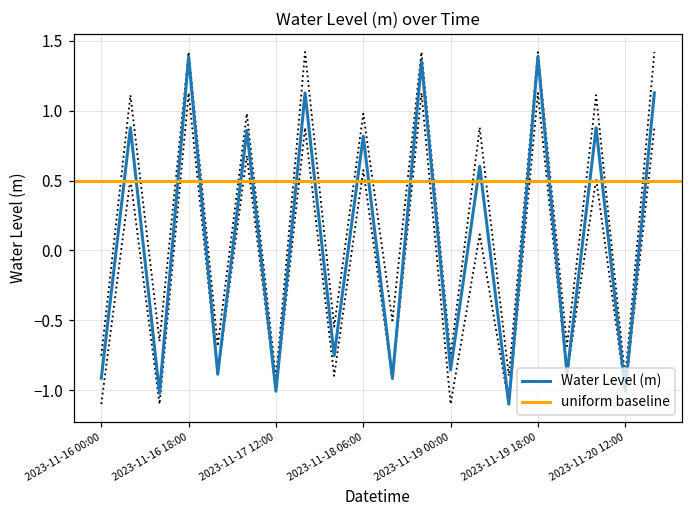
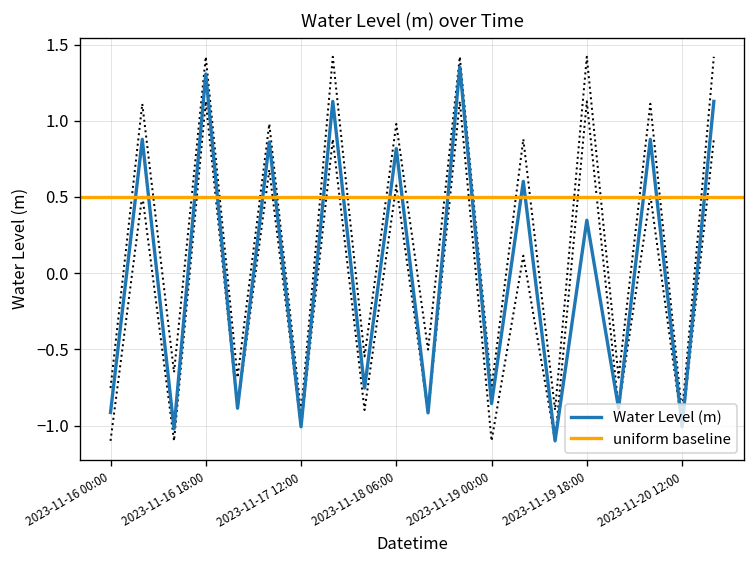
  {
    "Water Level (m)": {
      "2023-11-16 00:00": -0.91,
-     "2023-11-16 18:00": 1.39,
+     "2023-11-16 18:00": 1.31,
      "2023-11-18 06:00": 0.82,
      "2023-11-19 00:00": -0.86,
-     "2023-11-19 18:00": 1.39
+     "2023-11-19 18:00": 0.35
    }
  }
